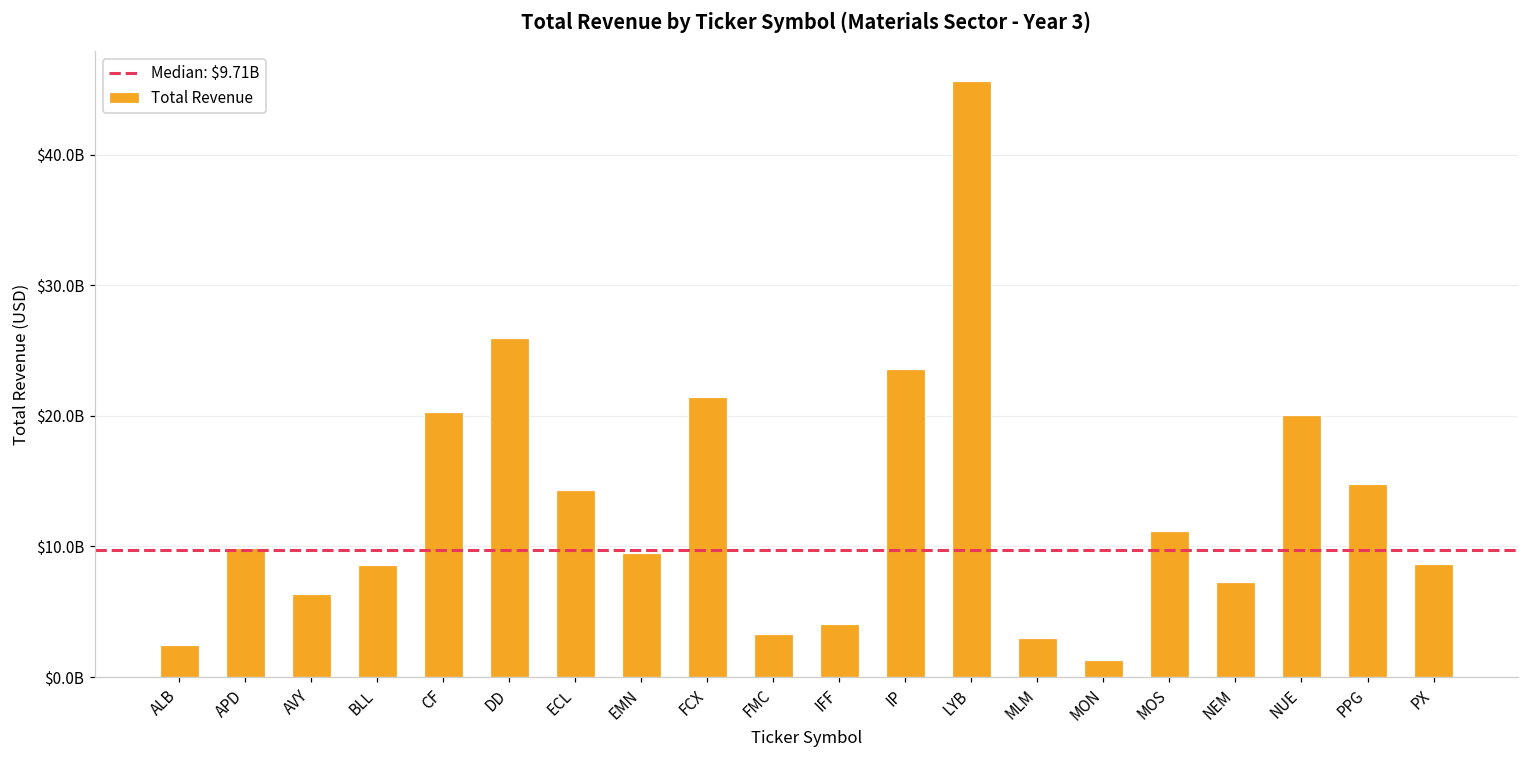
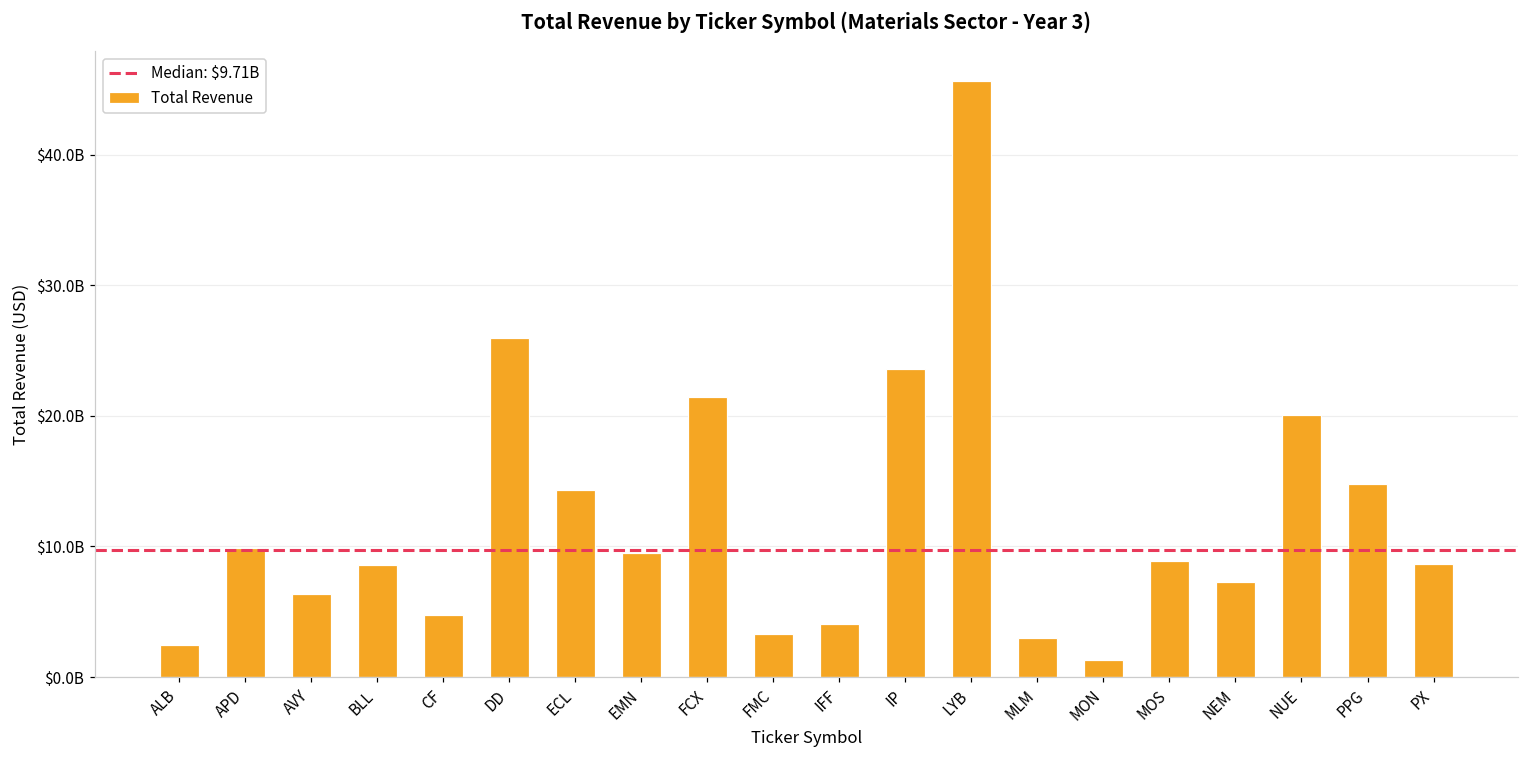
  {
    "ALB": "$2400000000",
    "APD": "$9900000000",
    "AVY": "$6300000000",
    "BLL": "$8600000000",
-   "CF": "$20300000000",
+   "CF": "$4700000000",
    "DD": "$25900000000",
    "ECL": "$14300000000",
    "EMN": "$9500000000",
    "FCX": "$21400000000",
    "FMC": "$3300000000",
    "IFF": "$4100000000",
    "IP": "$23600000000",
    "LYB": "$45600000000",
    "MLM": "$3000000000",
    "MON": "$1300000000",
-   "MOS": "$11100000000",
+   "MOS": "$8900000000",
    "NEM": "$7300000000",
    "NUE": "$20100000000",
    "PPG": "$14800000000",
    "PX": "$8600000000"
  }
